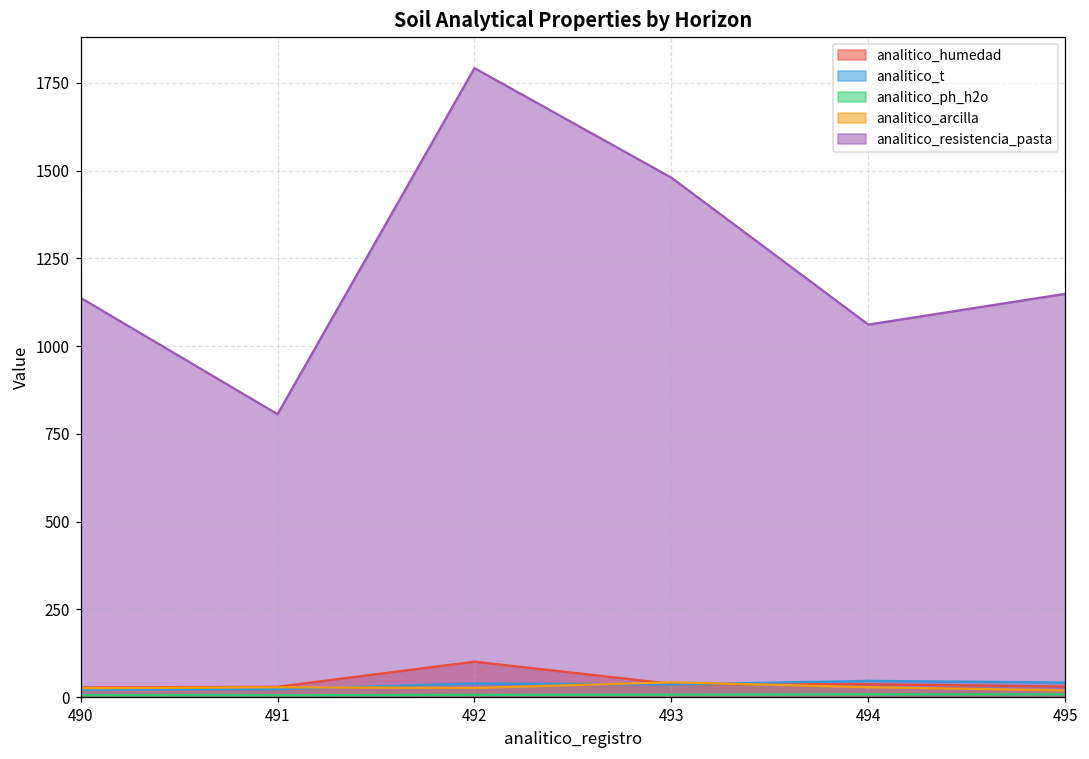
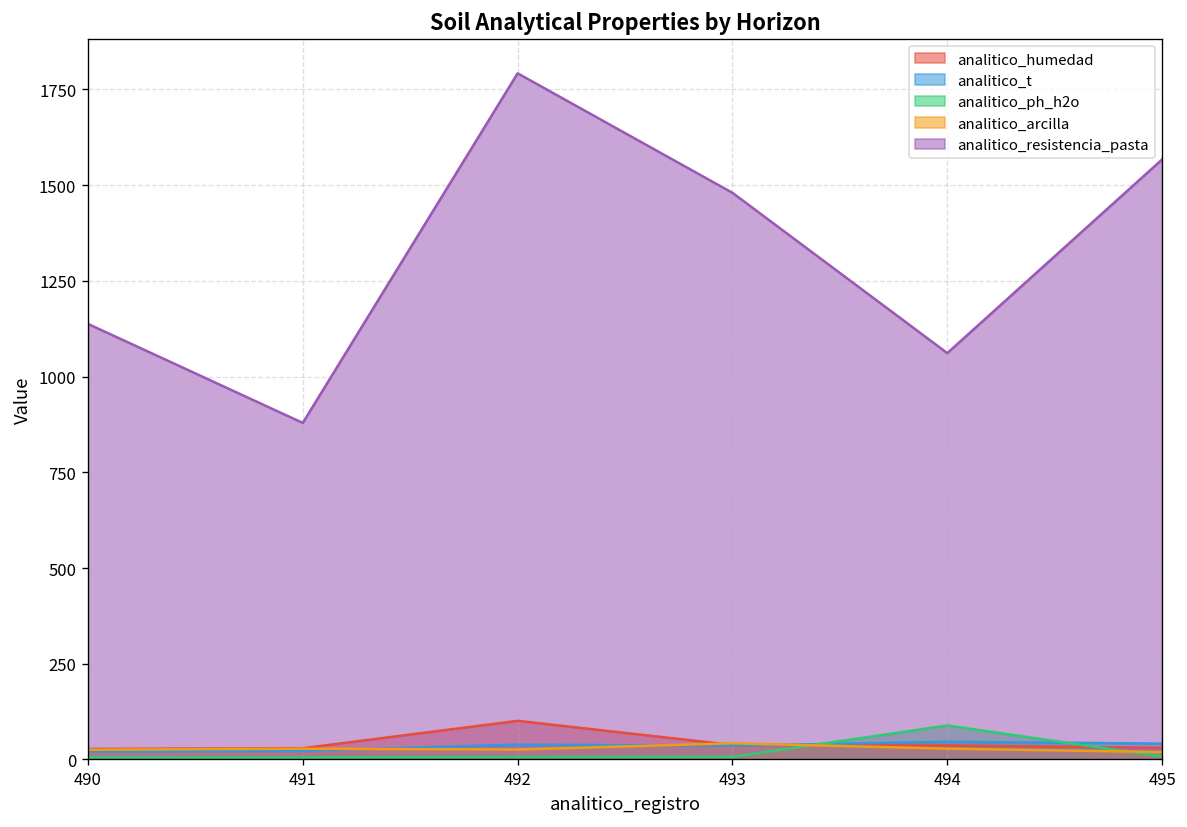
  {
    "analitico_humedad": {
      "492": 100,
      "494": 40,
      "495": 30
    },
    "analitico_t": {
      "492": 40,
      "494": 50,
      "495": 40
    },
    "analitico_ph_h2o": {
      "490": 10,
      "491": 10,
      "492": 10,
      "493": 10,
-     "494": 10,
+     "494": 90,
      "495": 10
    },
    "analitico_arcilla": {
      "492": 30,
      "494": 30,
      "495": 20
    },
    "analitico_resistencia_pasta": {
      "490": 1140,
-     "491": 810,
+     "491": 880,
      "492": 1790,
      "493": 1480,
      "494": 1060,
-     "495": 1150
+     "495": 1570
    }
  }
